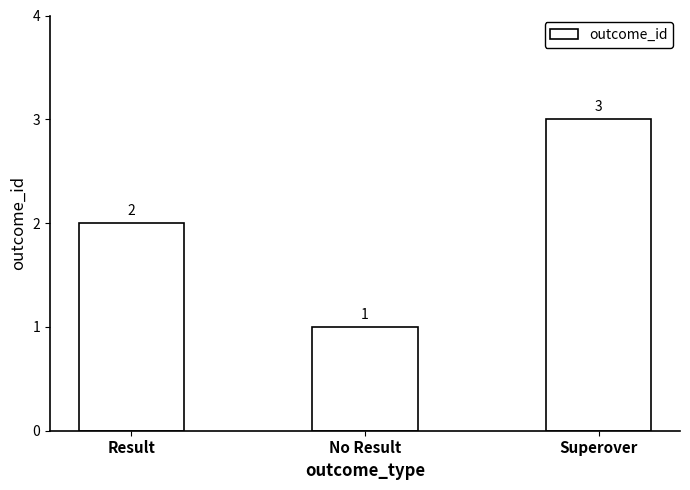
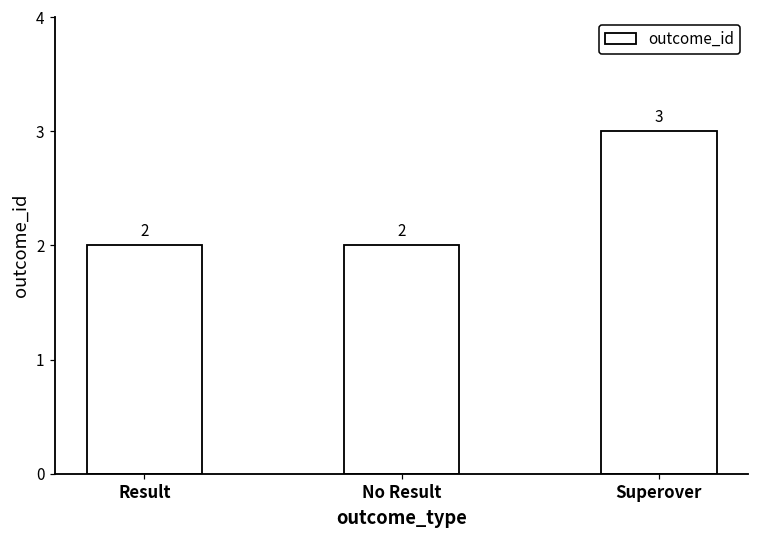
  {
    "Result": 2,
-   "No Result": 1,
+   "No Result": 2,
    "Superover": 3
  }
